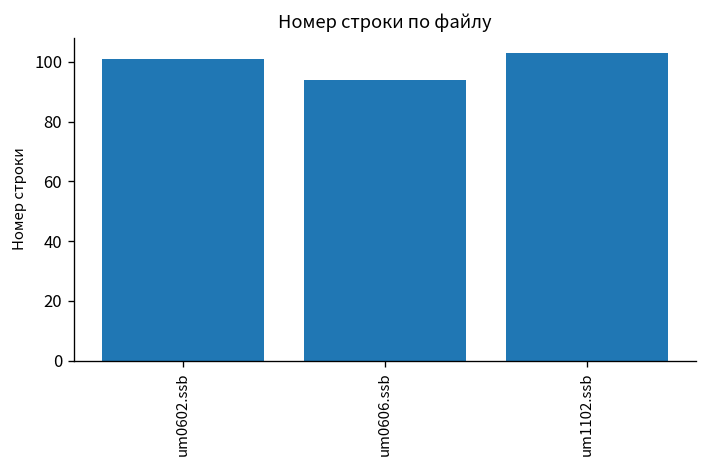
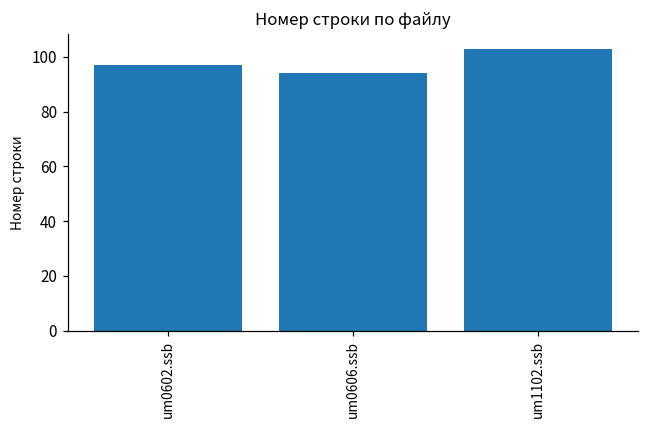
  {
-   "um0602.ssb": 101,
+   "um0602.ssb": 97,
    "um0606.ssb": 94,
    "um1102.ssb": 103
  }
